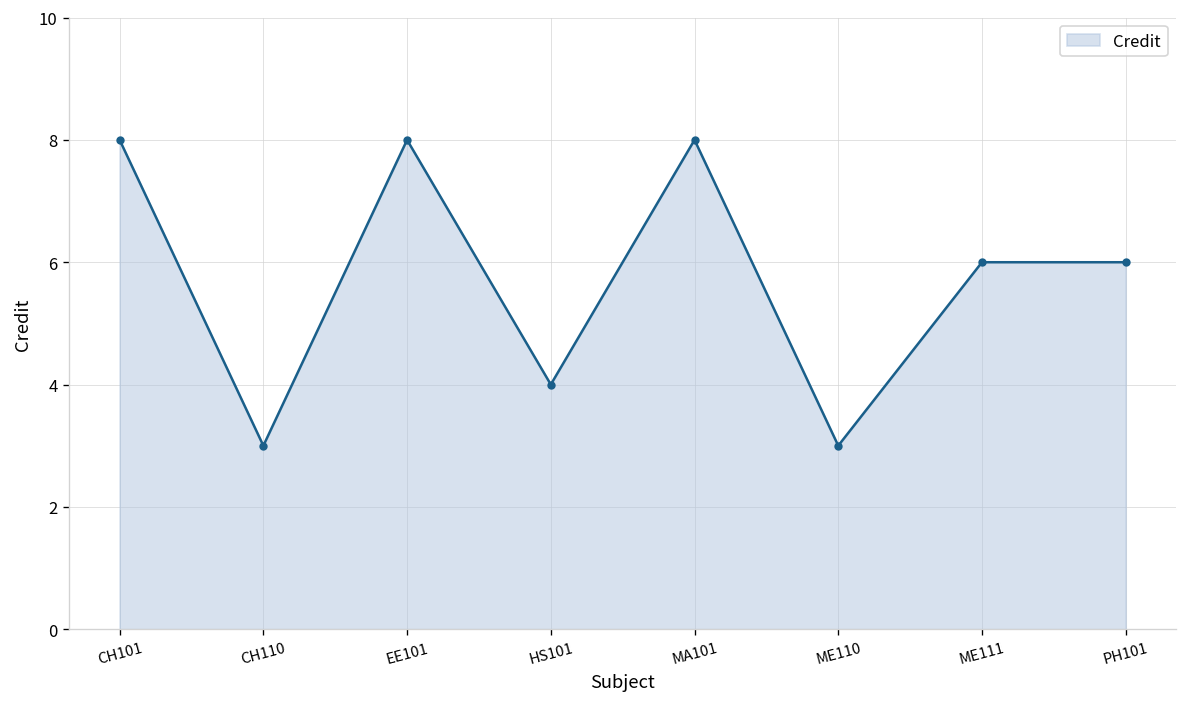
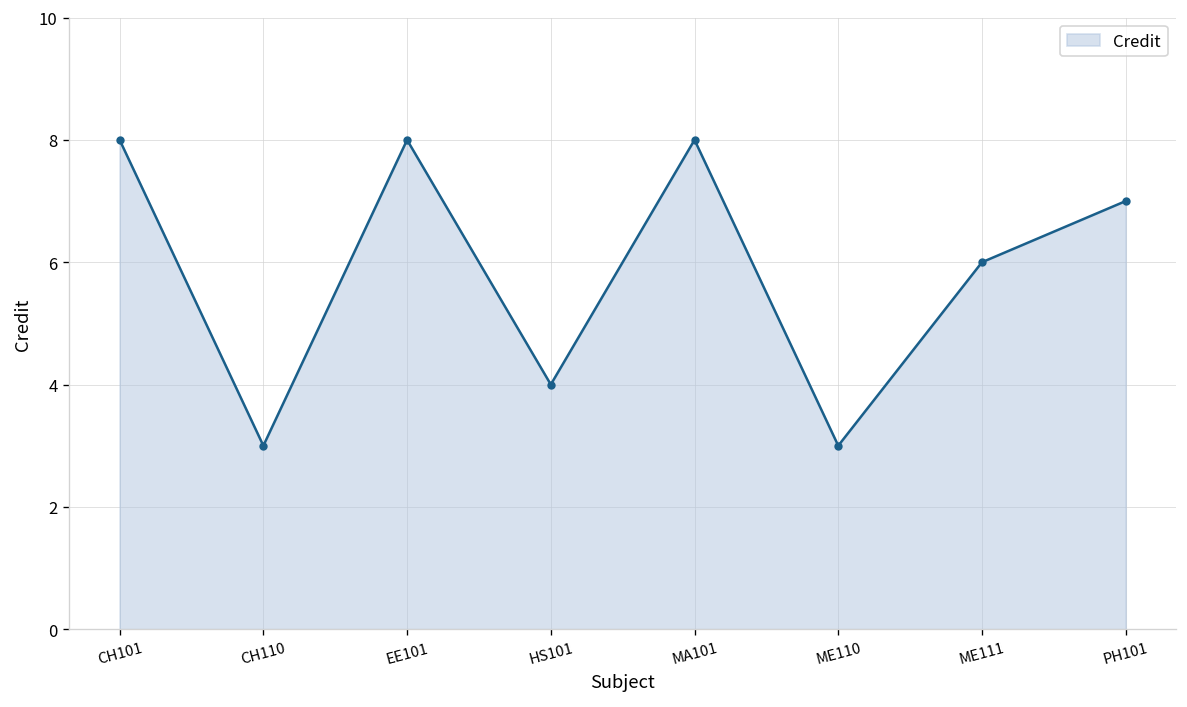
  {
    "CH101": 8,
    "CH110": 3,
    "EE101": 8,
    "HS101": 4,
    "MA101": 8,
    "ME110": 3,
    "ME111": 6,
-   "PH101": 6
+   "PH101": 7
  }
